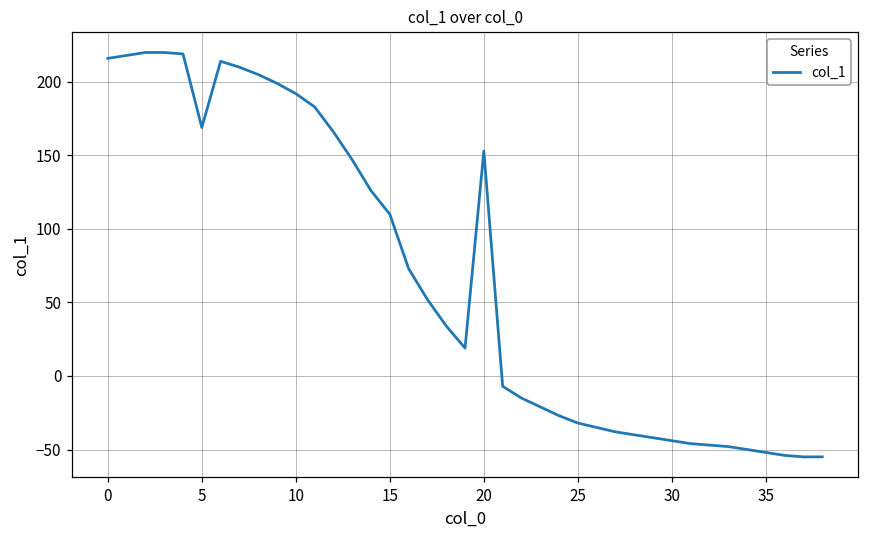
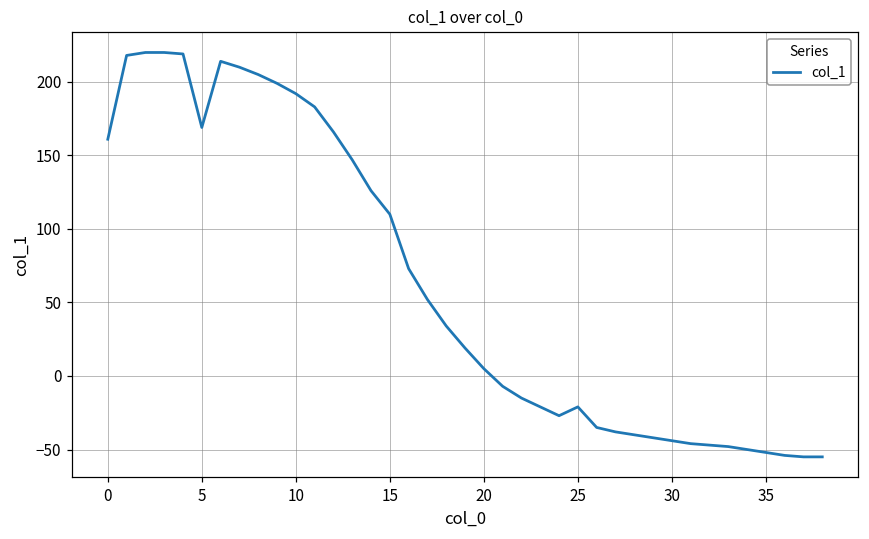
  {
-   "0": 216,
+   "0": 161,
    "5": 169,
    "10": 192,
    "15": 110,
-   "20": 153,
-   "25": -32,
+   "20": 5,
+   "25": -21,
    "30": -44,
    "35": -52
  }
